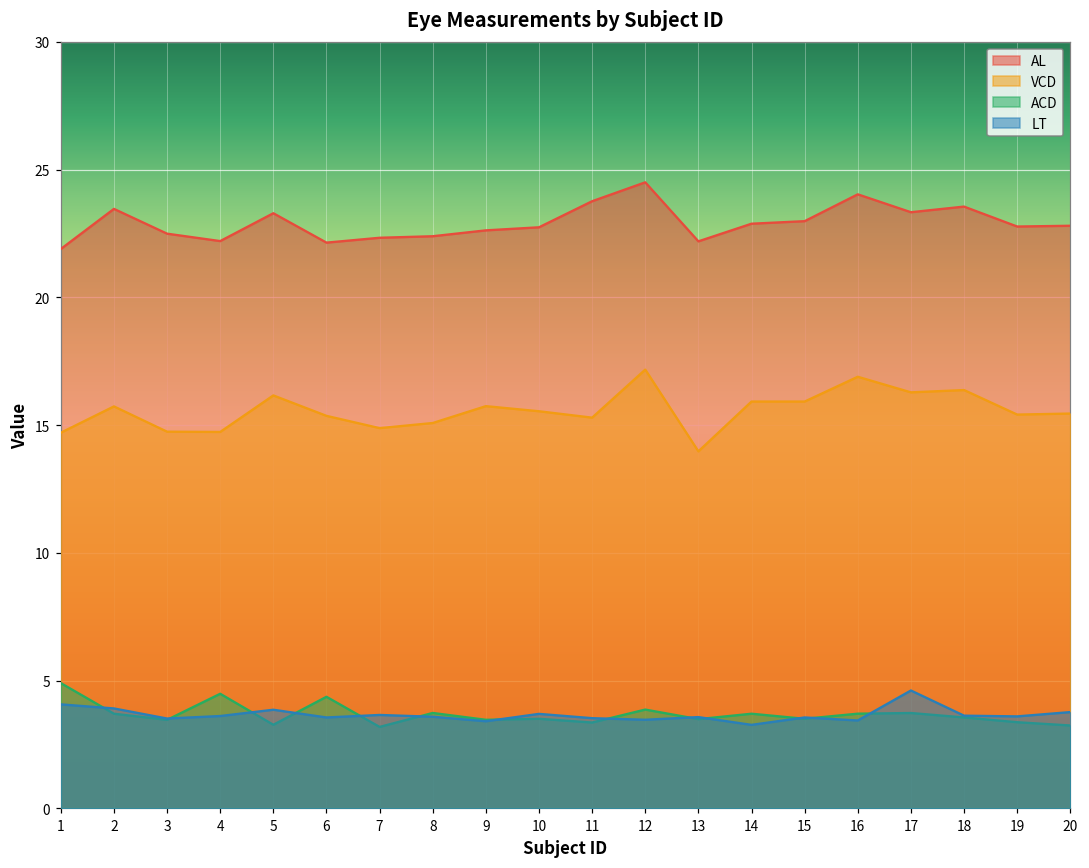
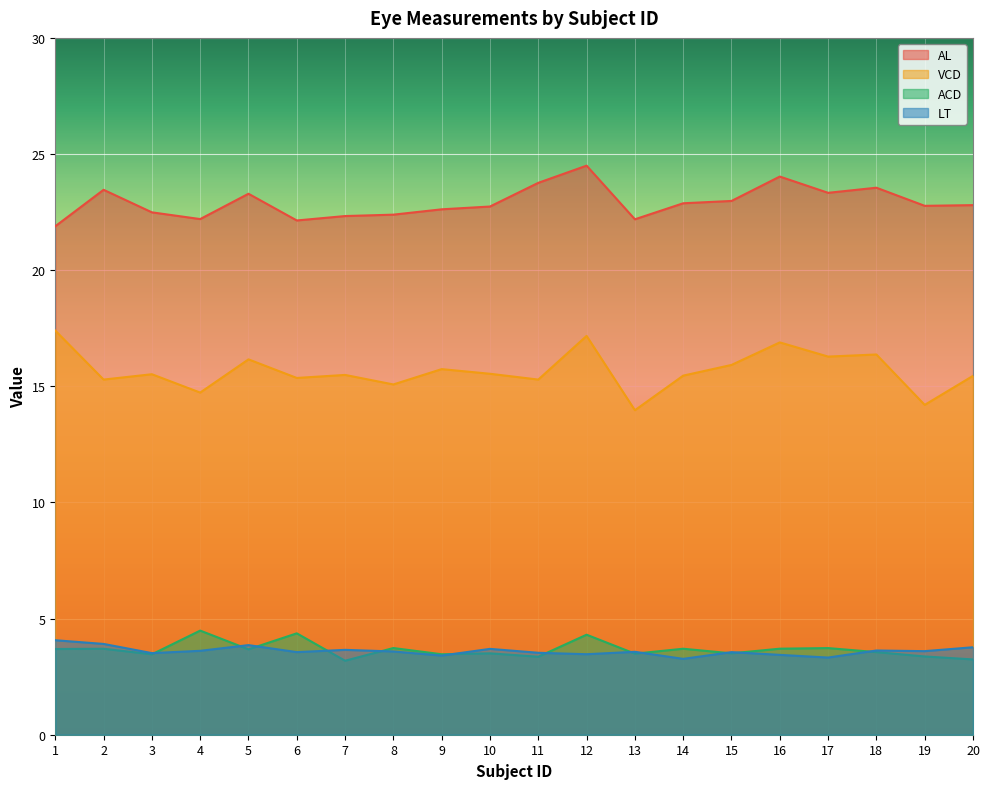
  {
    "AL": {
      "1": 21.9,
      "2": 23.5,
      "3": 22.5,
      "4": 22.2,
      "5": 23.3,
      "6": 22.1,
      "7": 22.3,
      "8": 22.4,
      "9": 22.6,
      "10": 22.7,
      "11": 23.8,
      "12": 24.5,
      "13": 22.2,
      "14": 22.9,
      "15": 23.0,
      "16": 24.0,
      "17": 23.3,
      "18": 23.6,
      "19": 22.8,
      "20": 22.8
    },
    "VCD": {
-     "1": 14.7,
-     "2": 15.7,
-     "3": 14.7,
+     "1": 17.4,
+     "2": 15.3,
+     "3": 15.5,
      "4": 14.7,
      "5": 16.2,
      "6": 15.4,
-     "7": 14.9,
+     "7": 15.5,
      "8": 15.1,
      "9": 15.7,
      "10": 15.5,
      "11": 15.3,
      "12": 17.2,
      "13": 14.0,
-     "14": 15.9,
+     "14": 15.5,
      "15": 15.9,
      "16": 16.9,
      "17": 16.3,
      "18": 16.4,
-     "19": 15.4,
+     "19": 14.2,
      "20": 15.5
    },
    "ACD": {
-     "1": 4.9,
+     "1": 3.7,
      "2": 3.7,
      "4": 4.5,
-     "5": 3.3,
+     "5": 3.7,
      "6": 4.4,
      "7": 3.2,
      "8": 3.7,
      "10": 3.5,
      "11": 3.4,
-     "12": 3.9,
+     "12": 4.3,
      "14": 3.7,
      "16": 3.7,
      "17": 3.7,
      "19": 3.4,
      "20": 3.2
    },
    "LT": {
      "1": 4.1,
      "2": 3.9,
      "4": 3.6,
      "5": 3.9,
      "6": 3.6,
      "7": 3.7,
      "8": 3.6,
      "10": 3.7,
      "11": 3.5,
      "12": 3.5,
      "14": 3.3,
      "16": 3.4,
-     "17": 4.6,
+     "17": 3.3,
      "19": 3.6,
      "20": 3.8
    }
  }
